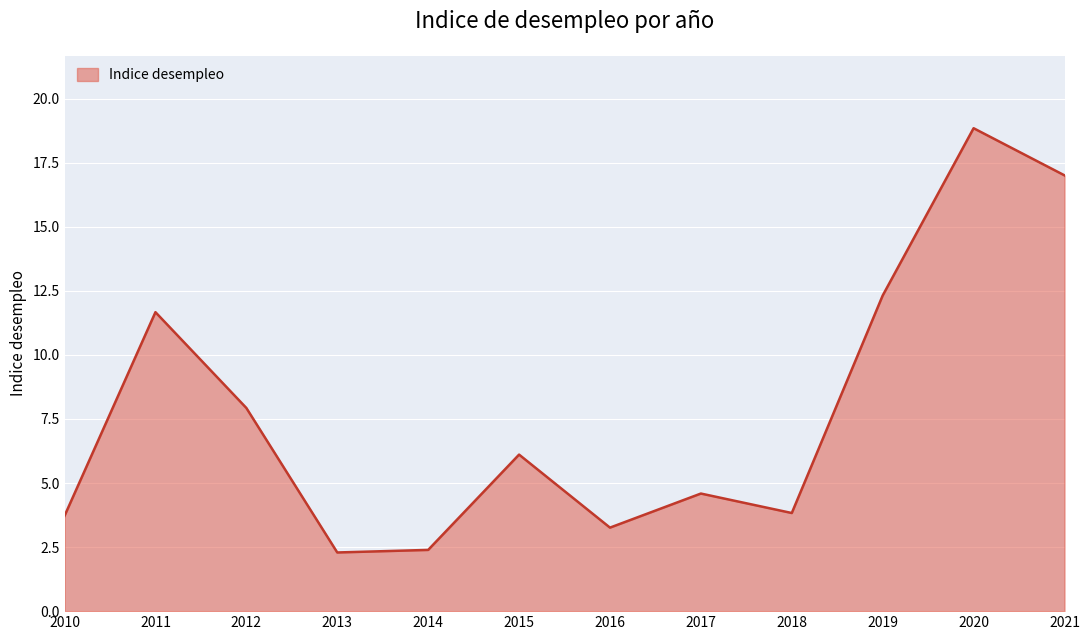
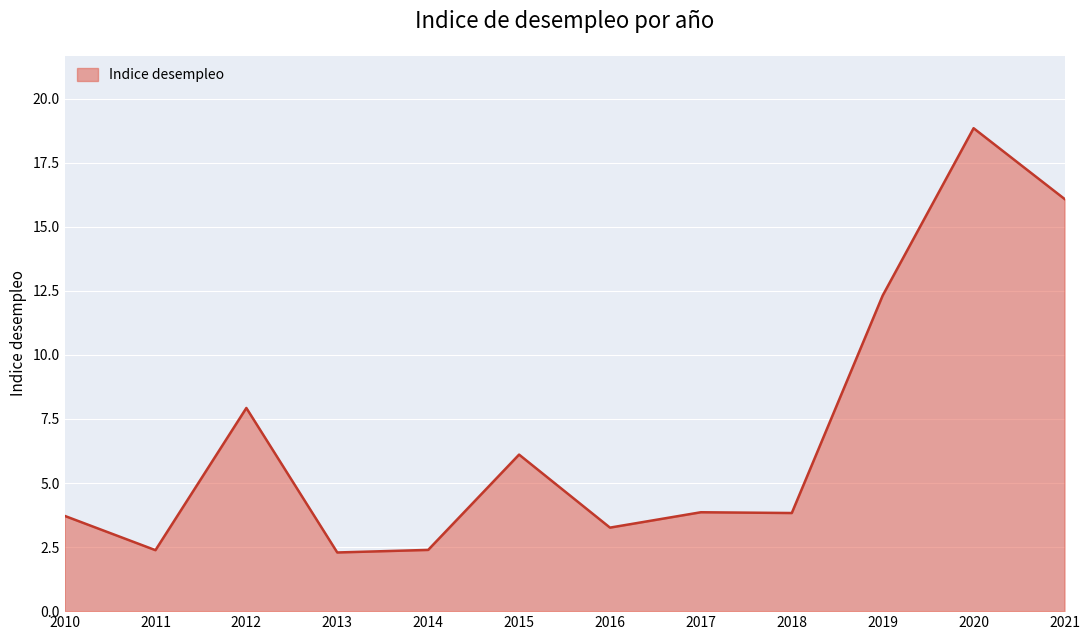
  {
    "2010": 3.7,
-   "2011": 11.7,
+   "2011": 2.4,
    "2012": 7.9,
    "2013": 2.3,
    "2014": 2.4,
    "2015": 6.1,
    "2016": 3.3,
-   "2017": 4.6,
+   "2017": 3.9,
    "2018": 3.8,
    "2019": 12.3,
    "2020": 18.9,
-   "2021": 17.0
+   "2021": 16.1
  }
